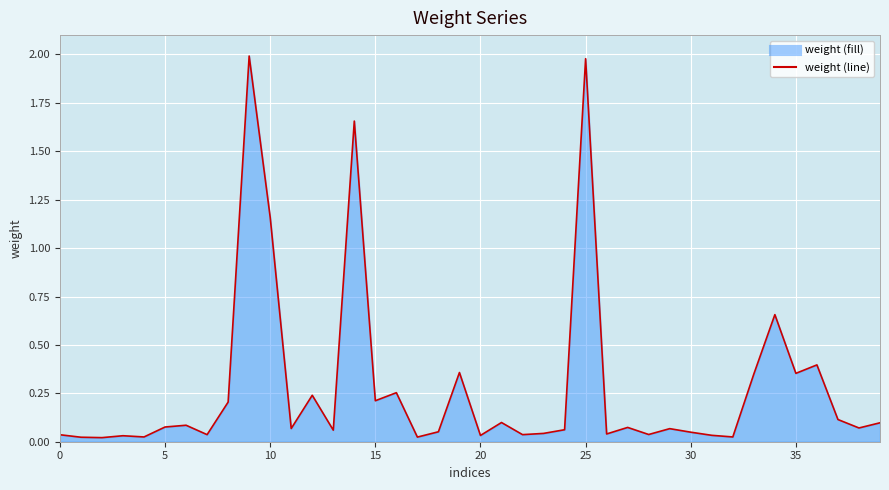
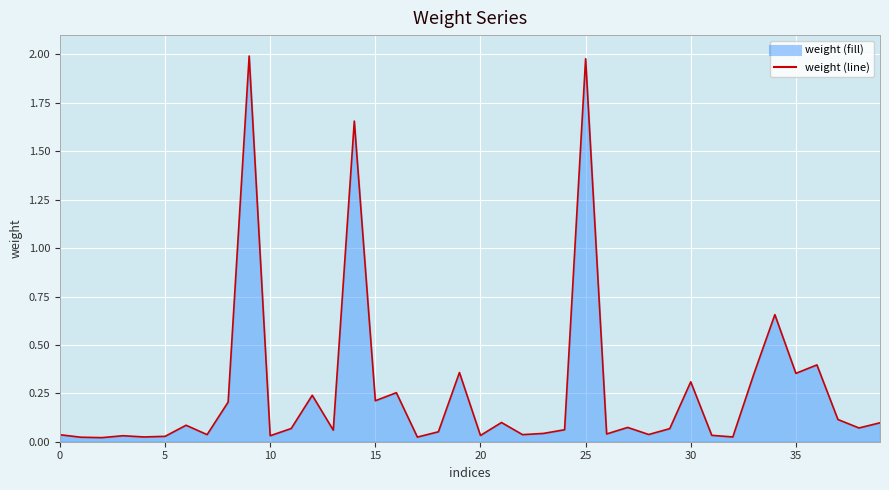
  {
    "0": 0.04,
-   "5": 0.08,
-   "10": 1.16,
+   "5": 0.03,
+   "10": 0.03,
    "15": 0.21,
    "20": 0.03,
    "25": 1.98,
-   "30": 0.05,
+   "30": 0.31,
    "35": 0.35
  }
